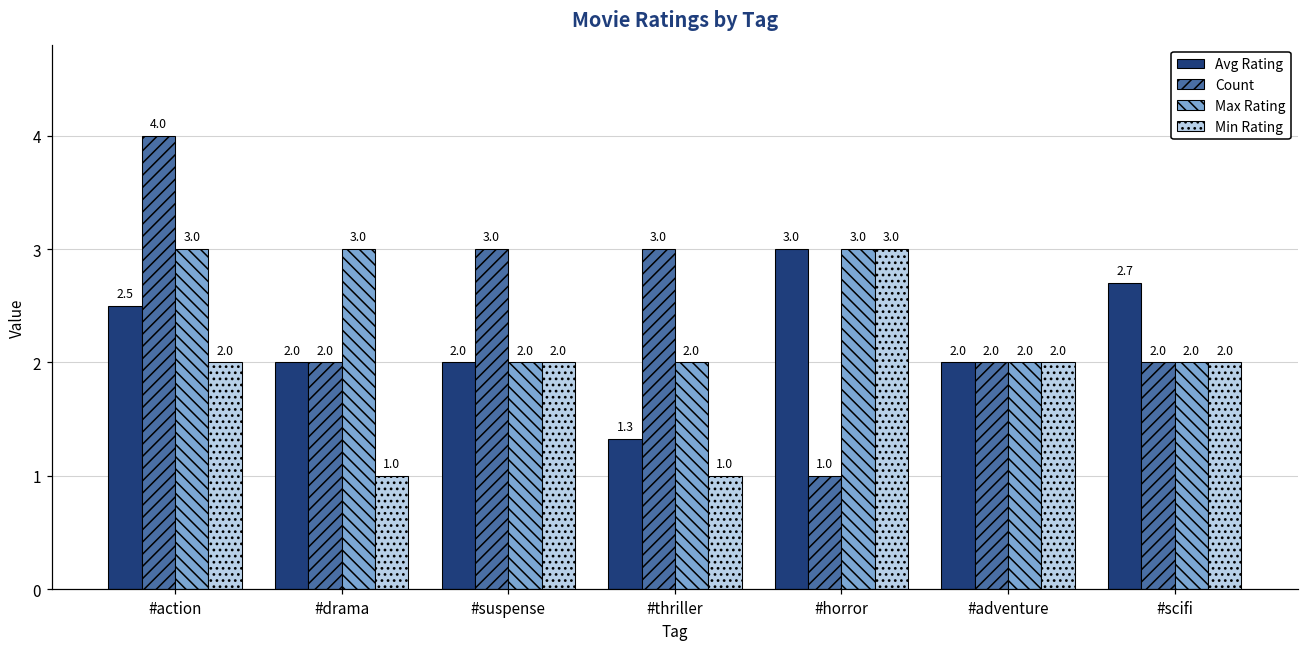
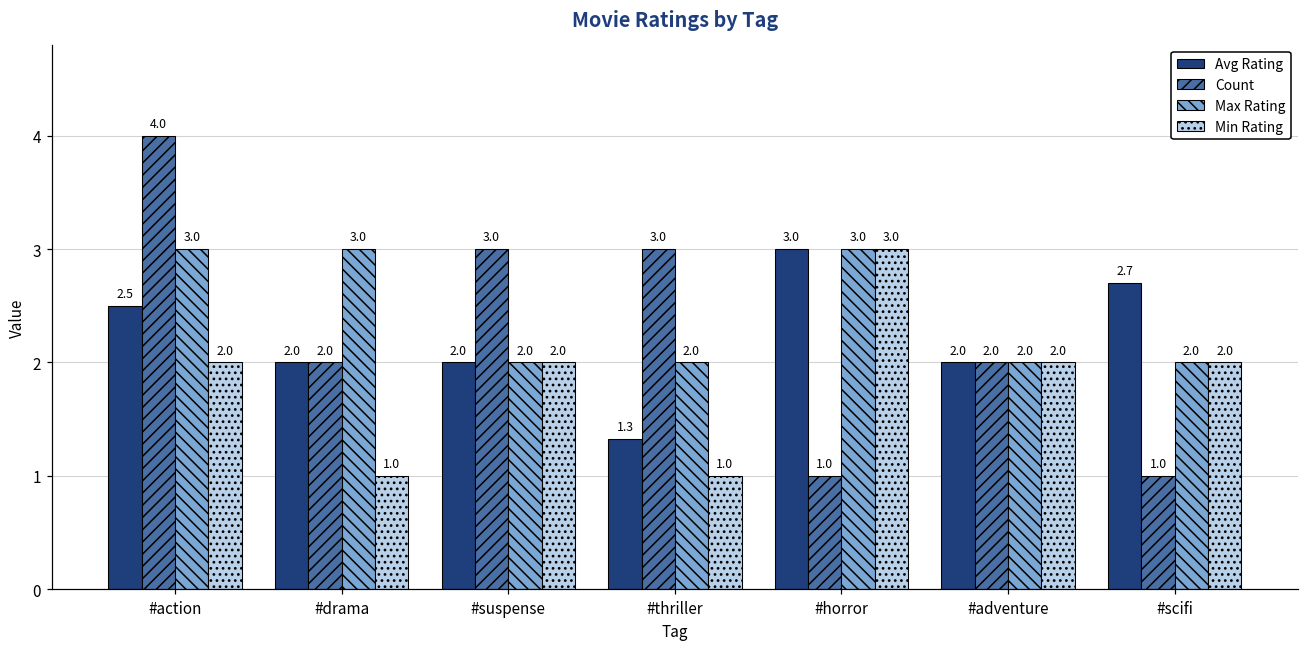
  {
    "Avg Rating": {
      "#action": 2.5,
      "#drama": 2.0,
      "#suspense": 2.0,
      "#thriller": 1.3,
      "#horror": 3.0,
      "#adventure": 2.0,
      "#scifi": 2.7
    },
    "Count": {
      "#action": 4.0,
      "#drama": 2.0,
      "#suspense": 3.0,
      "#thriller": 3.0,
      "#horror": 1.0,
      "#adventure": 2.0,
-     "#scifi": 2.0
+     "#scifi": 1.0
    },
    "Max Rating": {
      "#action": 3.0,
      "#drama": 3.0,
      "#suspense": 2.0,
      "#thriller": 2.0,
      "#horror": 3.0,
      "#adventure": 2.0,
      "#scifi": 2.0
    },
    "Min Rating": {
      "#action": 2.0,
      "#drama": 1.0,
      "#suspense": 2.0,
      "#thriller": 1.0,
      "#horror": 3.0,
      "#adventure": 2.0,
      "#scifi": 2.0
    }
  }
